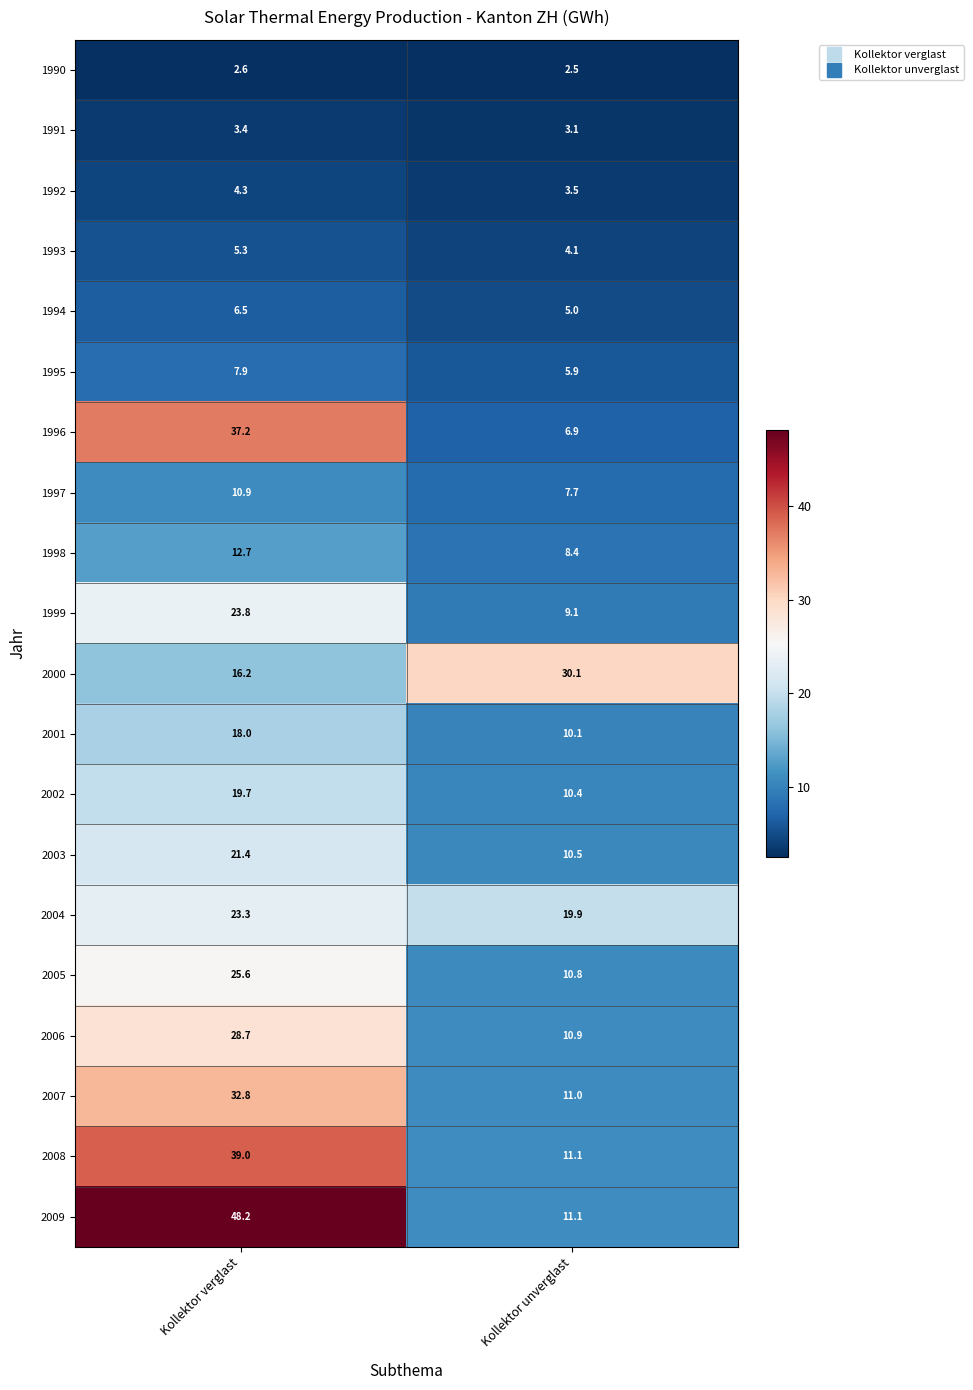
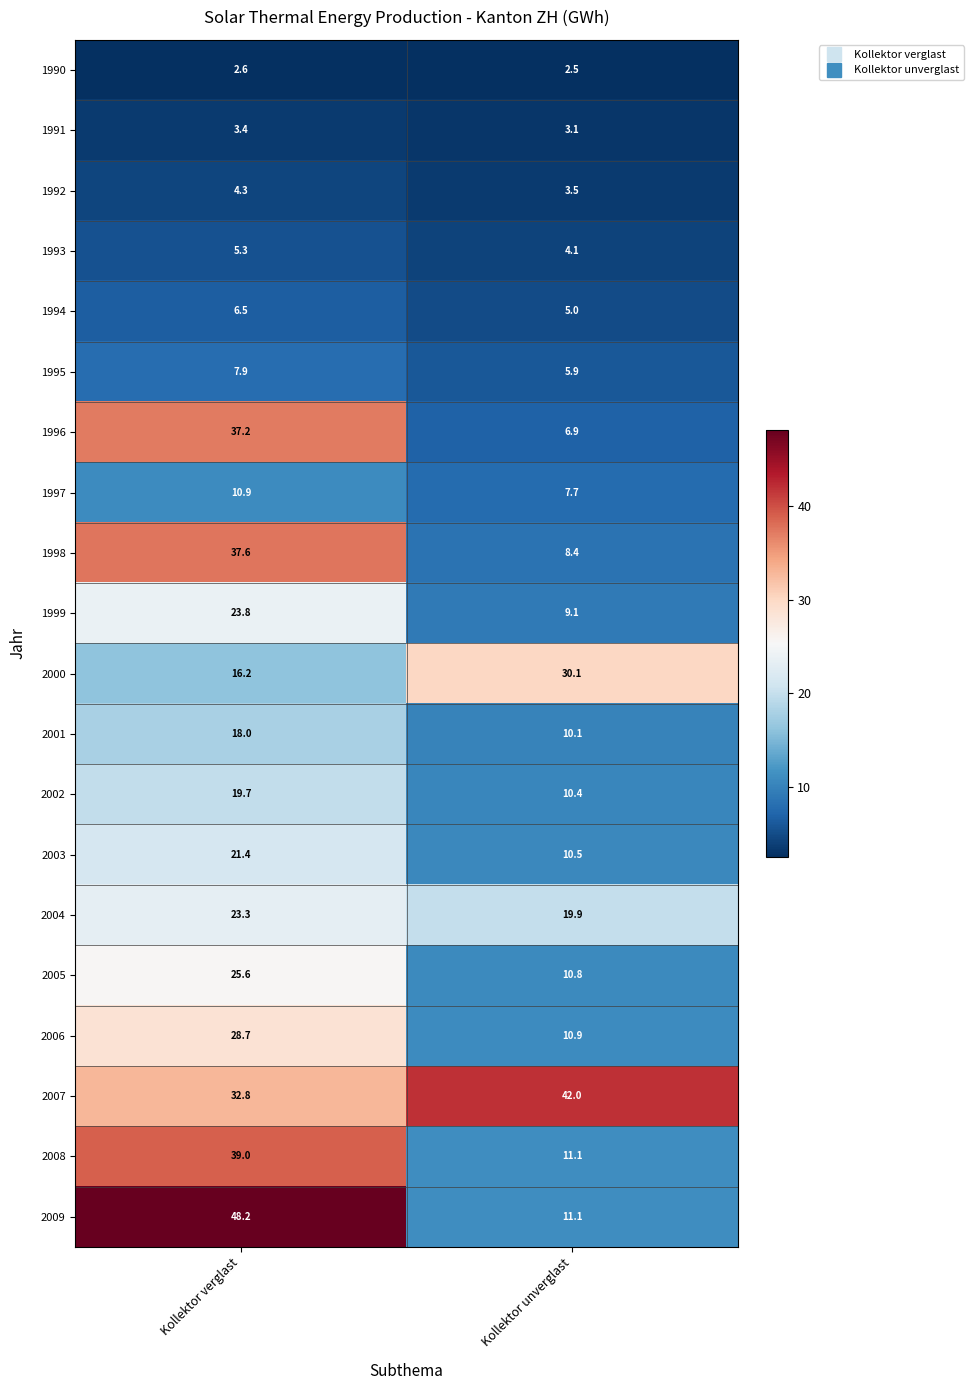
  {
    "1990": {
      "Kollektor verglast": 2.6,
      "Kollektor unverglast": 2.5
    },
    "1991": {
      "Kollektor verglast": 3.4,
      "Kollektor unverglast": 3.1
    },
    "1992": {
      "Kollektor verglast": 4.3,
      "Kollektor unverglast": 3.5
    },
    "1993": {
      "Kollektor verglast": 5.3,
      "Kollektor unverglast": 4.1
    },
    "1994": {
      "Kollektor verglast": 6.5,
      "Kollektor unverglast": 5.0
    },
    "1995": {
      "Kollektor verglast": 7.9,
      "Kollektor unverglast": 5.9
    },
    "1996": {
      "Kollektor verglast": 37.2,
      "Kollektor unverglast": 6.9
    },
    "1997": {
      "Kollektor verglast": 10.9,
      "Kollektor unverglast": 7.7
    },
    "1998": {
-     "Kollektor verglast": 12.7,
+     "Kollektor verglast": 37.6,
      "Kollektor unverglast": 8.4
    },
    "1999": {
      "Kollektor verglast": 23.8,
      "Kollektor unverglast": 9.1
    },
    "2000": {
      "Kollektor verglast": 16.2,
      "Kollektor unverglast": 30.1
    },
    "2001": {
      "Kollektor verglast": 18.0,
      "Kollektor unverglast": 10.1
    },
    "2002": {
      "Kollektor verglast": 19.7,
      "Kollektor unverglast": 10.4
    },
    "2003": {
      "Kollektor verglast": 21.4,
      "Kollektor unverglast": 10.5
    },
    "2004": {
      "Kollektor verglast": 23.3,
      "Kollektor unverglast": 19.9
    },
    "2005": {
      "Kollektor verglast": 25.6,
      "Kollektor unverglast": 10.8
    },
    "2006": {
      "Kollektor verglast": 28.7,
      "Kollektor unverglast": 10.9
    },
    "2007": {
      "Kollektor verglast": 32.8,
-     "Kollektor unverglast": 11.0
+     "Kollektor unverglast": 42.0
    },
    "2008": {
      "Kollektor verglast": 39.0,
      "Kollektor unverglast": 11.1
    },
    "2009": {
      "Kollektor verglast": 48.2,
      "Kollektor unverglast": 11.1
    }
  }
